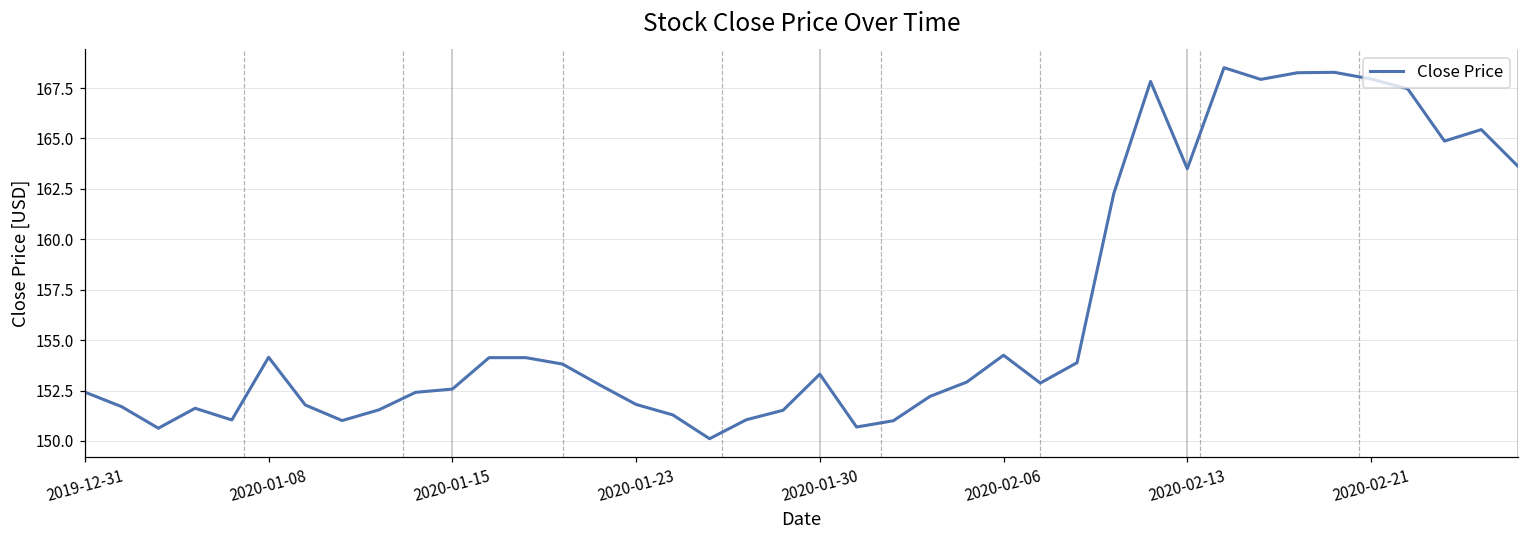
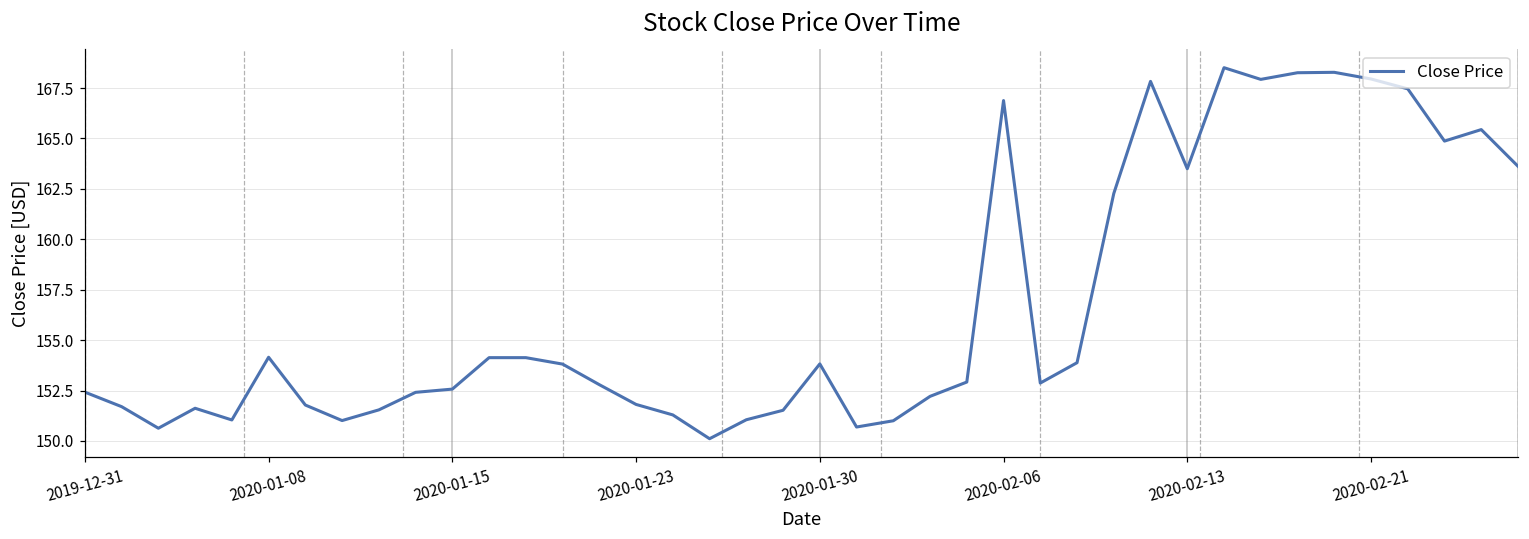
  {
    "2019-12-31": 152.4,
    "2020-01-08": 154.2,
    "2020-01-15": 152.6,
    "2020-01-23": 151.8,
-   "2020-01-30": 153.3,
-   "2020-02-06": 154.3,
+   "2020-01-30": 153.8,
+   "2020-02-06": 166.9,
    "2020-02-13": 163.5
  }
